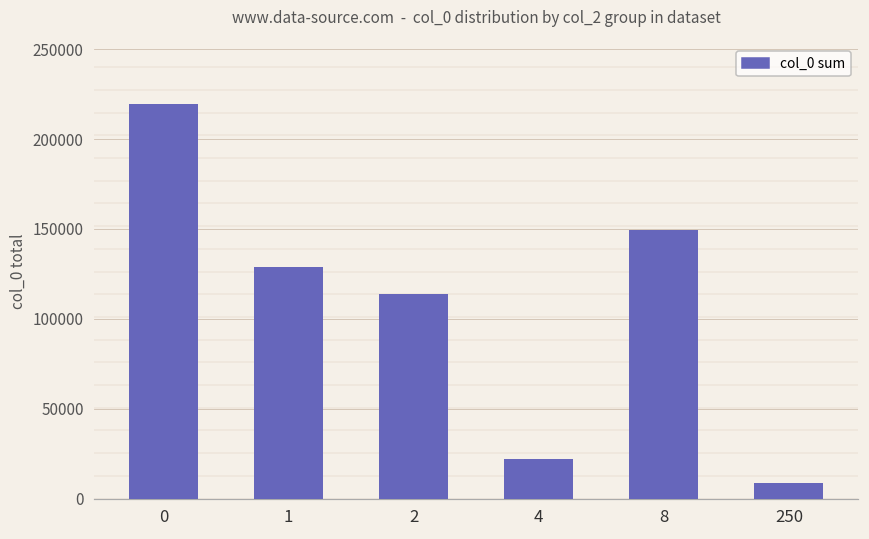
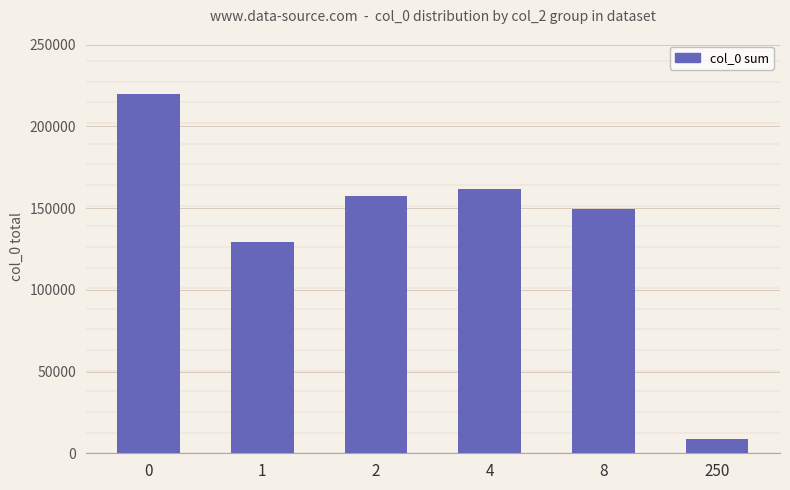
  {
    "0": 220000,
    "1": 129000,
-   "2": 114000,
-   "4": 22000,
+   "2": 158000,
+   "4": 162000,
    "8": 149000,
    "250": 9000
  }
